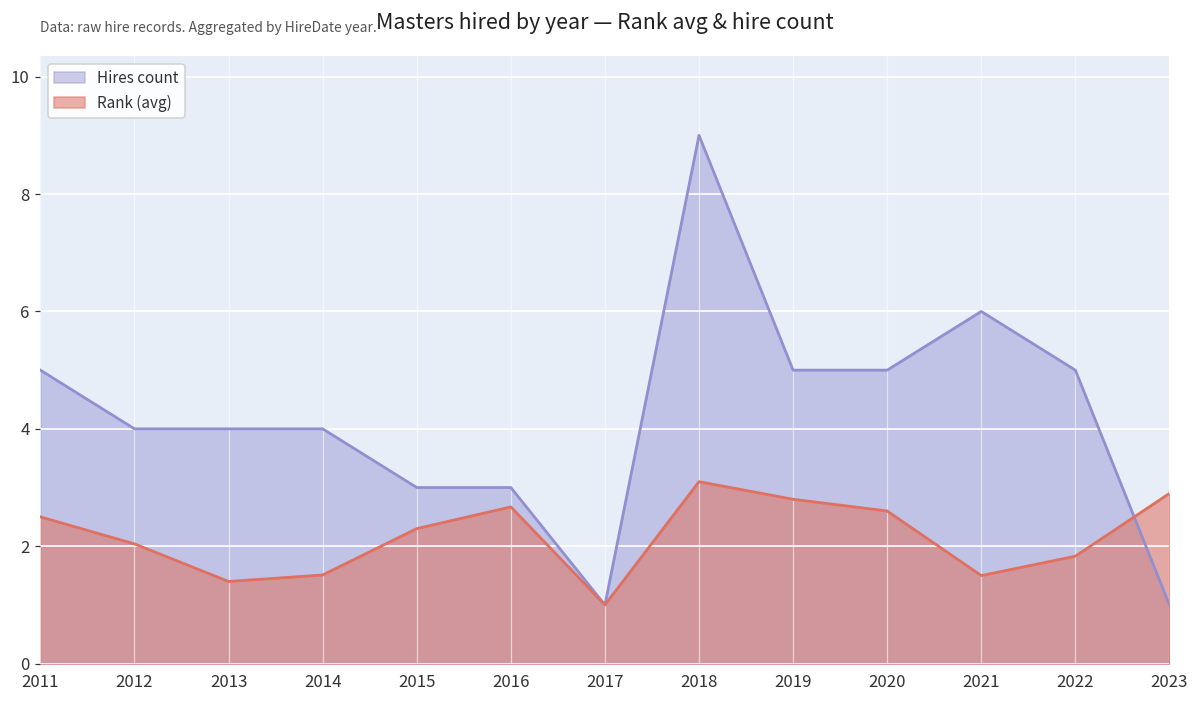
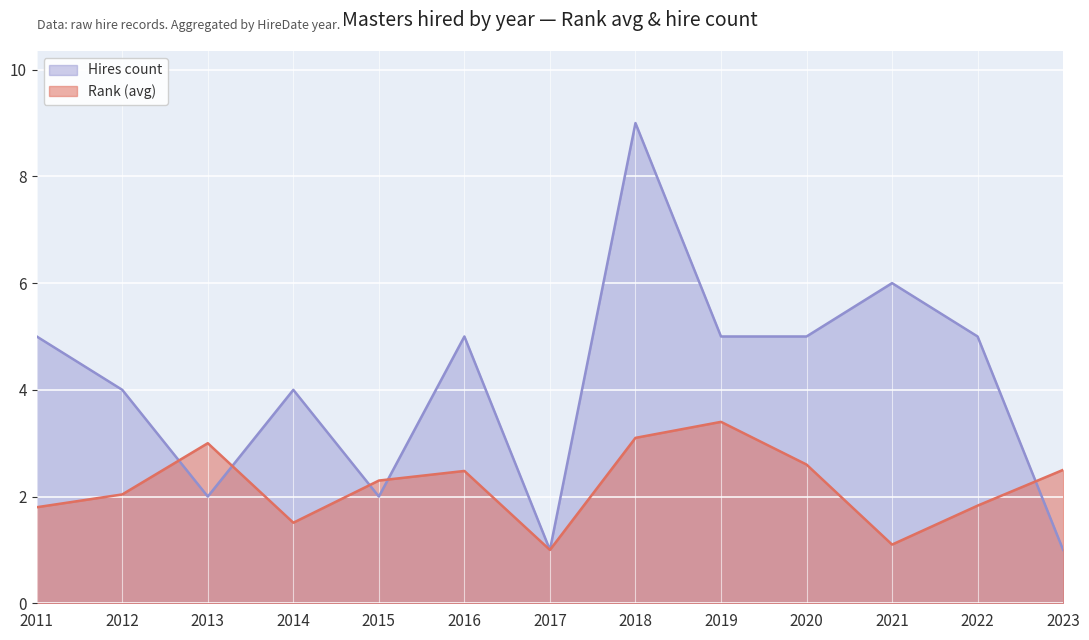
  {
    "Hires count": {
      "2011": 5,
      "2012": 4,
-     "2013": 4,
+     "2013": 2,
      "2014": 4,
-     "2015": 3,
-     "2016": 3,
+     "2015": 2,
+     "2016": 5,
      "2018": 9,
      "2019": 5,
      "2020": 5,
      "2021": 6,
      "2022": 5,
      "2023": 1
    },
    "Rank (avg)": {
-     "2011": 2.5,
+     "2011": 1.8,
      "2012": 2.0,
-     "2013": 1.4,
+     "2013": 3.0,
      "2014": 1.5,
      "2015": 2.3,
-     "2016": 2.7,
+     "2016": 2.5,
      "2018": 3.1,
-     "2019": 2.8,
+     "2019": 3.4,
      "2020": 2.6,
-     "2021": 1.5,
+     "2021": 1.1,
      "2022": 1.8,
-     "2023": 2.9
+     "2023": 2.5
    }
  }
